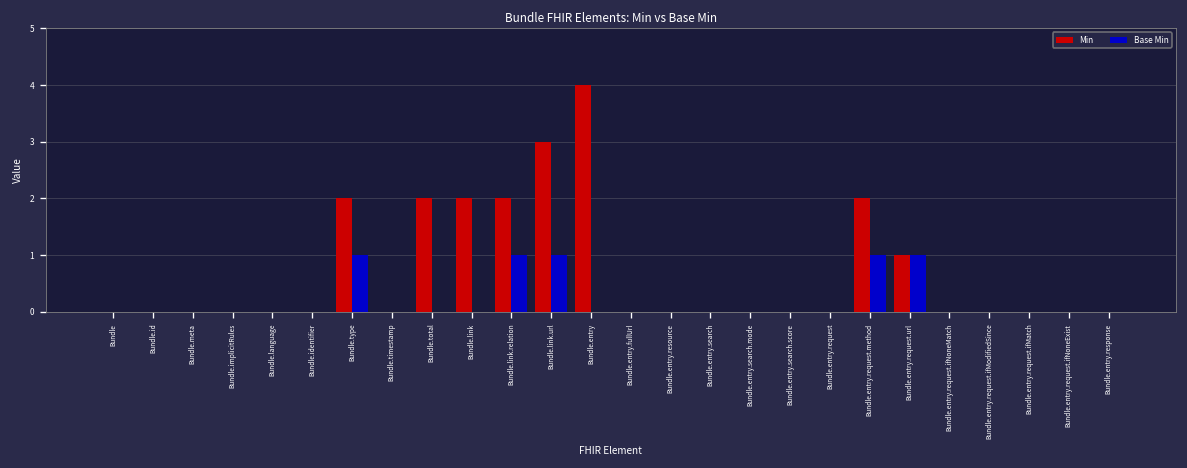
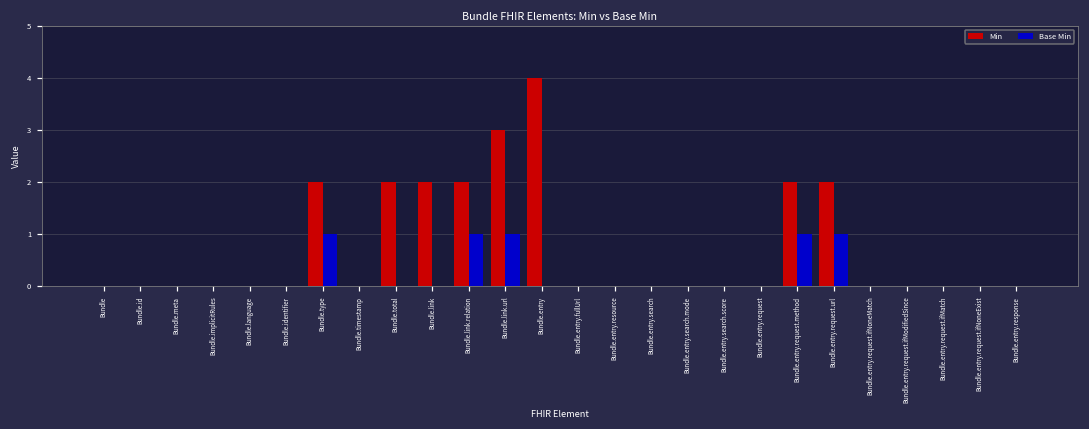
  {
    "Min": {
      "Bundle": 0,
      "Bundle.id": 0,
      "Bundle.meta": 0,
      "Bundle.implicitRules": 0,
      "Bundle.language": 0,
      "Bundle.identifier": 0,
      "Bundle.type": 2,
      "Bundle.timestamp": 0,
      "Bundle.total": 2,
      "Bundle.link": 2,
      "Bundle.link.relation": 2,
      "Bundle.link.url": 3,
      "Bundle.entry": 4,
      "Bundle.entry.fullUrl": 0,
      "Bundle.entry.resource": 0,
      "Bundle.entry.search": 0,
      "Bundle.entry.search.mode": 0,
      "Bundle.entry.search.score": 0,
      "Bundle.entry.request": 0,
      "Bundle.entry.request.method": 2,
-     "Bundle.entry.request.url": 1,
+     "Bundle.entry.request.url": 2,
      "Bundle.entry.request.ifNoneMatch": 0,
      "Bundle.entry.request.ifModifiedSince": 0,
      "Bundle.entry.request.ifMatch": 0,
      "Bundle.entry.request.ifNoneExist": 0,
      "Bundle.entry.response": 0
    },
    "Base Min": {
      "Bundle": 0,
      "Bundle.id": 0,
      "Bundle.meta": 0,
      "Bundle.implicitRules": 0,
      "Bundle.language": 0,
      "Bundle.identifier": 0,
      "Bundle.type": 1,
      "Bundle.timestamp": 0,
      "Bundle.total": 0,
      "Bundle.link": 0,
      "Bundle.link.relation": 1,
      "Bundle.link.url": 1,
      "Bundle.entry": 0,
      "Bundle.entry.fullUrl": 0,
      "Bundle.entry.resource": 0,
      "Bundle.entry.search": 0,
      "Bundle.entry.search.mode": 0,
      "Bundle.entry.search.score": 0,
      "Bundle.entry.request": 0,
      "Bundle.entry.request.method": 1,
      "Bundle.entry.request.url": 1,
      "Bundle.entry.request.ifNoneMatch": 0,
      "Bundle.entry.request.ifModifiedSince": 0,
      "Bundle.entry.request.ifMatch": 0,
      "Bundle.entry.request.ifNoneExist": 0,
      "Bundle.entry.response": 0
    }
  }
